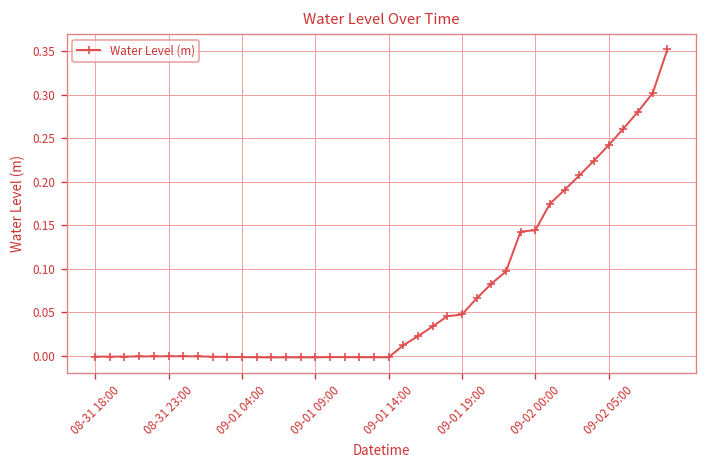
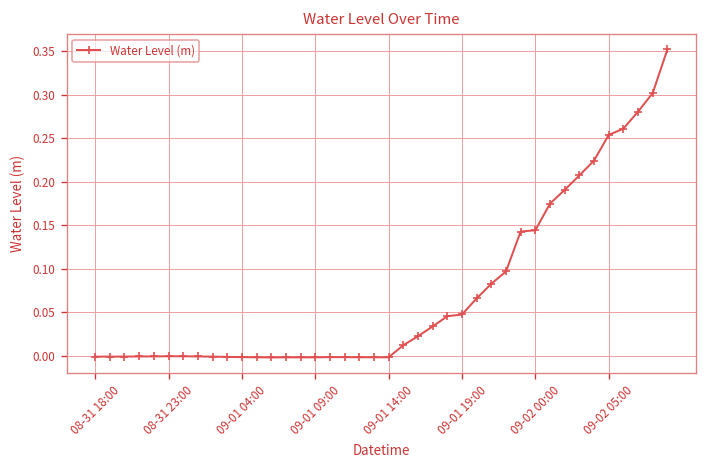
  {
    "08-31 18:00": 0.00,
    "08-31 23:00": 0.00,
    "09-01 04:00": 0.00,
    "09-01 09:00": 0.00,
    "09-01 14:00": 0.00,
    "09-01 19:00": 0.05,
    "09-02 00:00": 0.14,
-   "09-02 05:00": 0.24
+   "09-02 05:00": 0.25
  }
